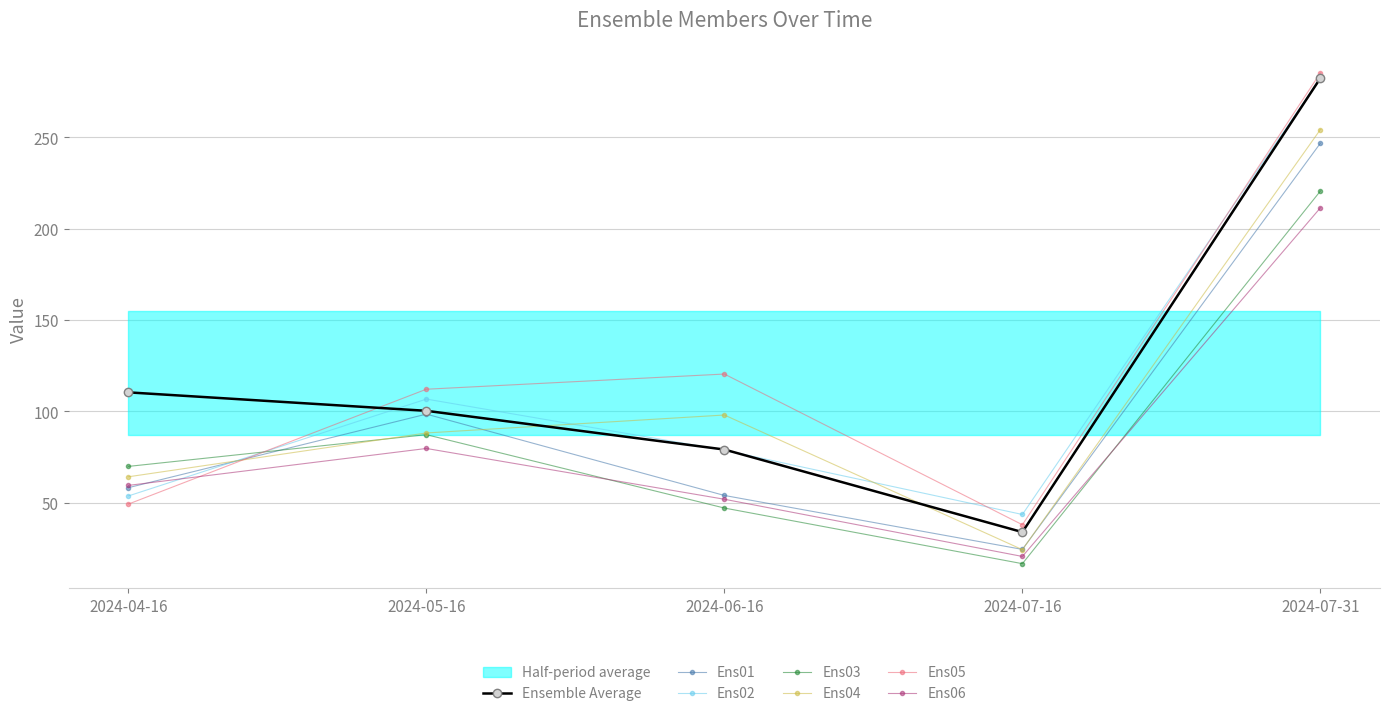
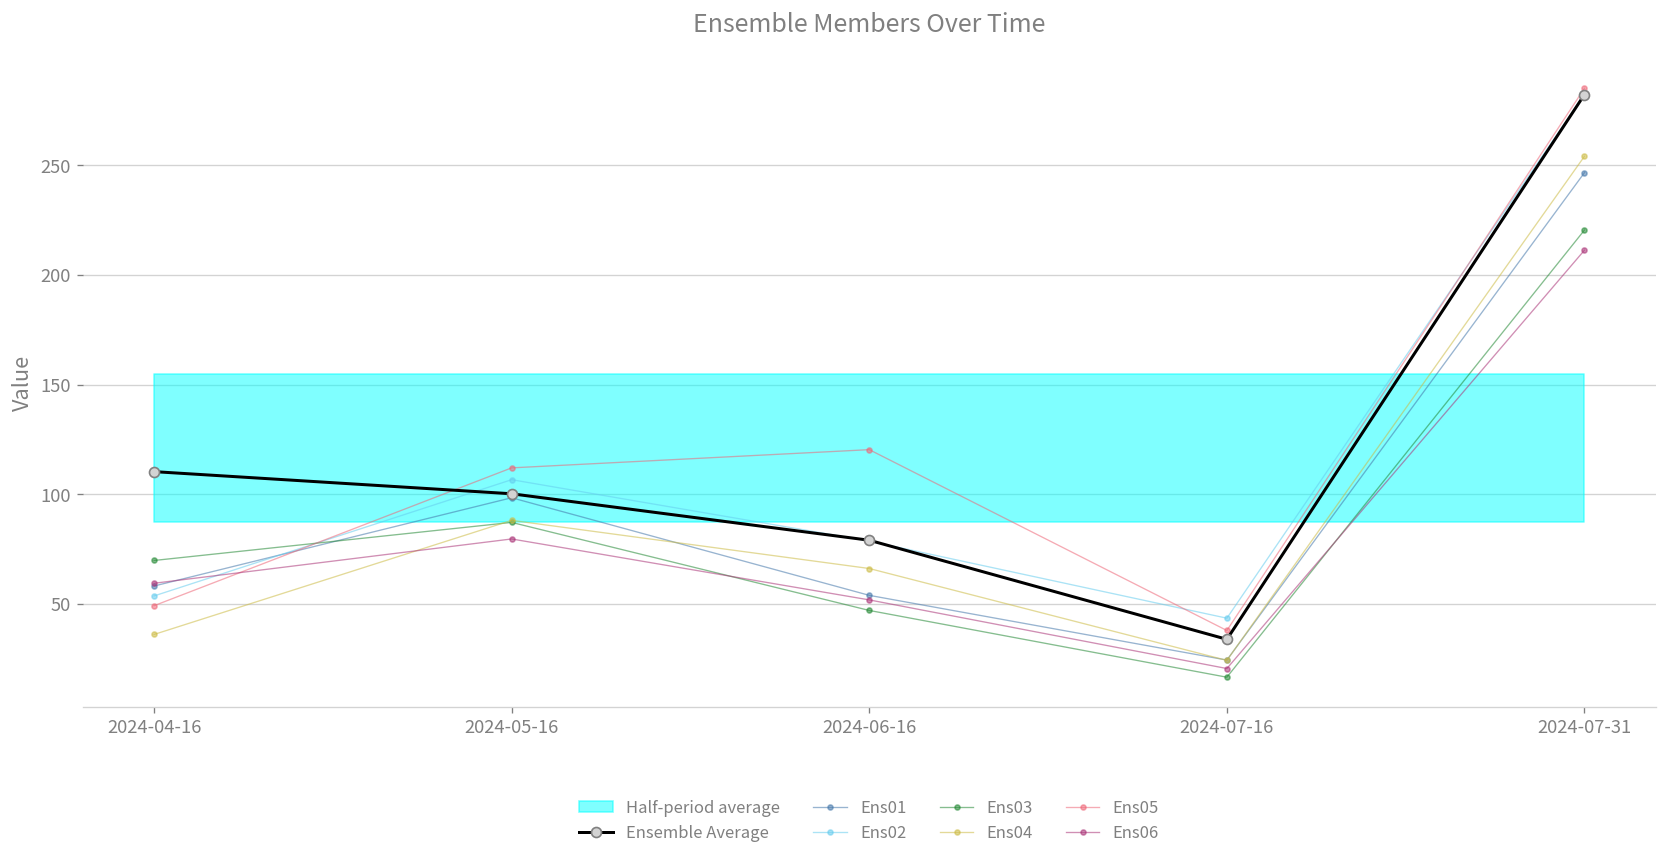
  {
    "Ensemble Average": {
      "2024-04-16": 110,
      "2024-05-16": 100,
      "2024-07-16": 34
    },
    "Half-period average": {
      "2024-04-16": 155,
      "2024-05-16": 155,
      "2024-06-16": 155,
      "2024-07-16": 155,
      "2024-07-31": 155
    },
    "Ens01": {
      "2024-05-16": 98,
      "2024-06-16": 54,
      "2024-07-31": 247
    },
    "Ens02": {
      "2024-04-16": 54,
      "2024-05-16": 107,
      "2024-07-16": 43
    },
    "Ens03": {
      "2024-04-16": 70,
      "2024-06-16": 47,
      "2024-07-16": 17,
      "2024-07-31": 221
    },
    "Ens04": {
-     "2024-04-16": 64,
-     "2024-06-16": 98,
+     "2024-04-16": 36,
+     "2024-06-16": 66,
      "2024-07-31": 254
    },
    "Ens05": {
      "2024-04-16": 49,
      "2024-05-16": 112,
      "2024-06-16": 120,
      "2024-07-16": 38,
      "2024-07-31": 285
    },
    "Ens06": {
      "2024-05-16": 80,
      "2024-06-16": 52,
      "2024-07-16": 21,
      "2024-07-31": 211
    }
  }
